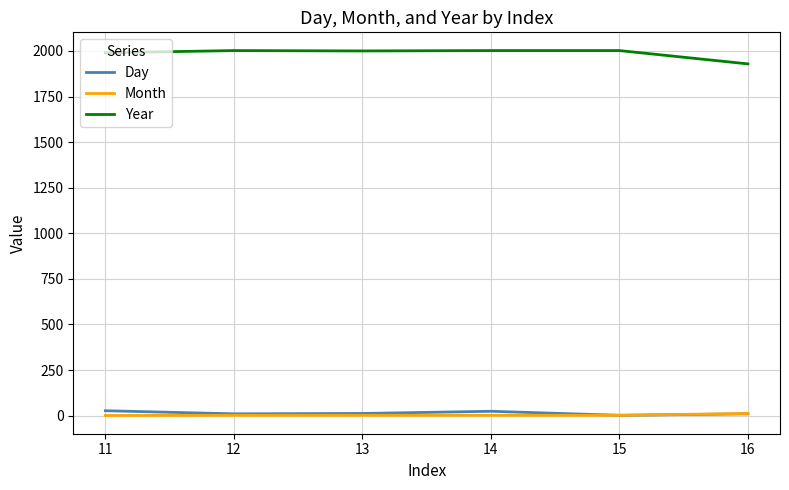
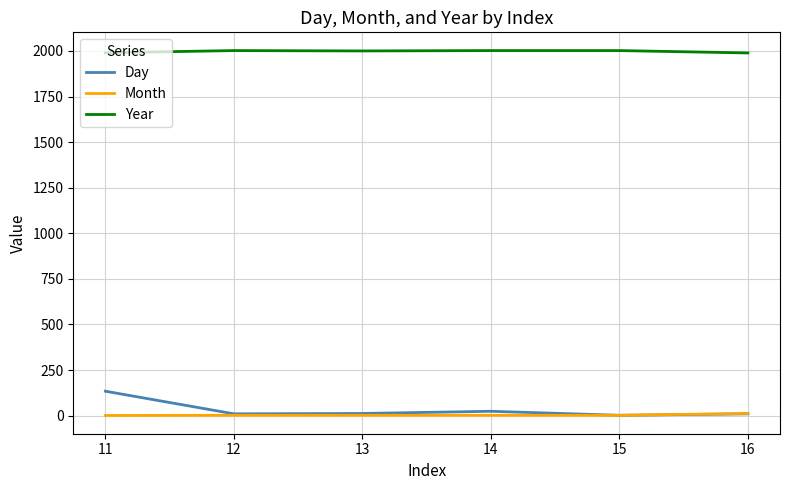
  {
    "Day": {
-     "11": 30,
+     "11": 130,
      "14": 20
    },
    "Month": {
      "11": 0,
      "14": 0
    },
    "Year": {
      "12": 2000,
      "13": 2000,
      "14": 2000,
      "15": 2000,
-     "16": 1930
+     "16": 1990
    }
  }
